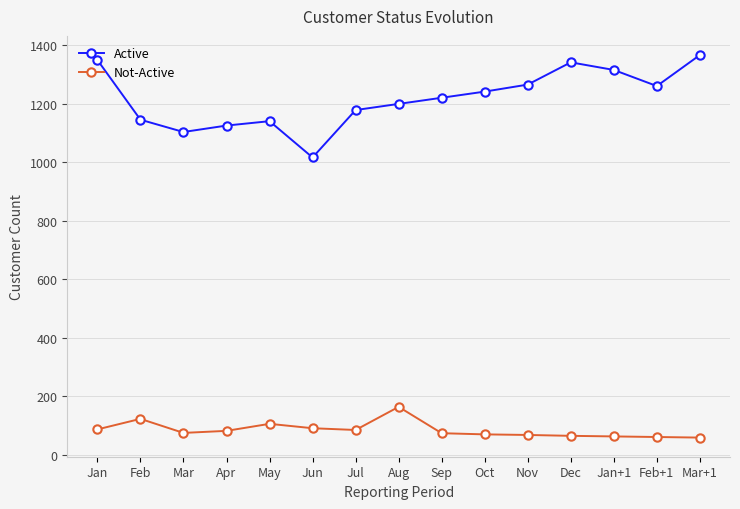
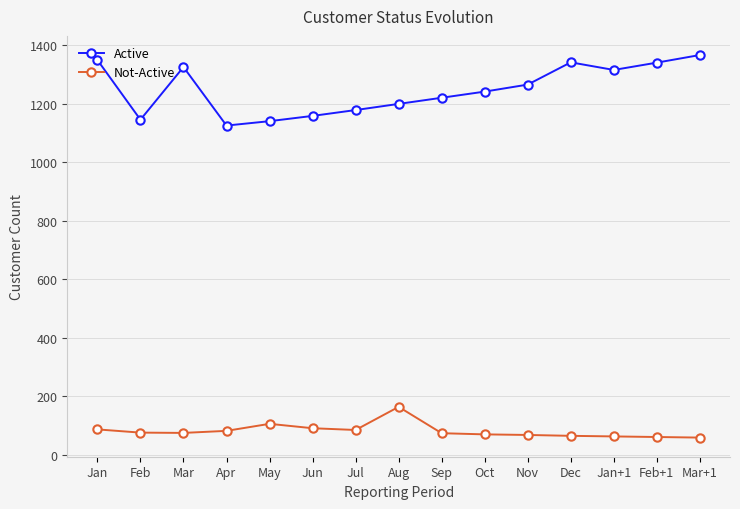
  {
    "Active": {
      "Jan": 1350,
      "Feb": 1150,
-     "Mar": 1100,
+     "Mar": 1330,
      "Apr": 1130,
      "May": 1140,
-     "Jun": 1020,
+     "Jun": 1160,
      "Jul": 1180,
      "Aug": 1200,
      "Sep": 1220,
      "Oct": 1240,
      "Nov": 1270,
      "Dec": 1340,
      "Jan+1": 1320,
-     "Feb+1": 1260,
+     "Feb+1": 1340,
      "Mar+1": 1370
    },
    "Not-Active": {
      "Jan": 90,
-     "Feb": 120,
+     "Feb": 80,
      "Mar": 80,
      "Apr": 80,
      "May": 110,
      "Jun": 90,
      "Jul": 90,
      "Aug": 160,
      "Sep": 70,
      "Oct": 70,
      "Nov": 70,
      "Dec": 70,
      "Jan+1": 60,
      "Feb+1": 60,
      "Mar+1": 60
    }
  }
